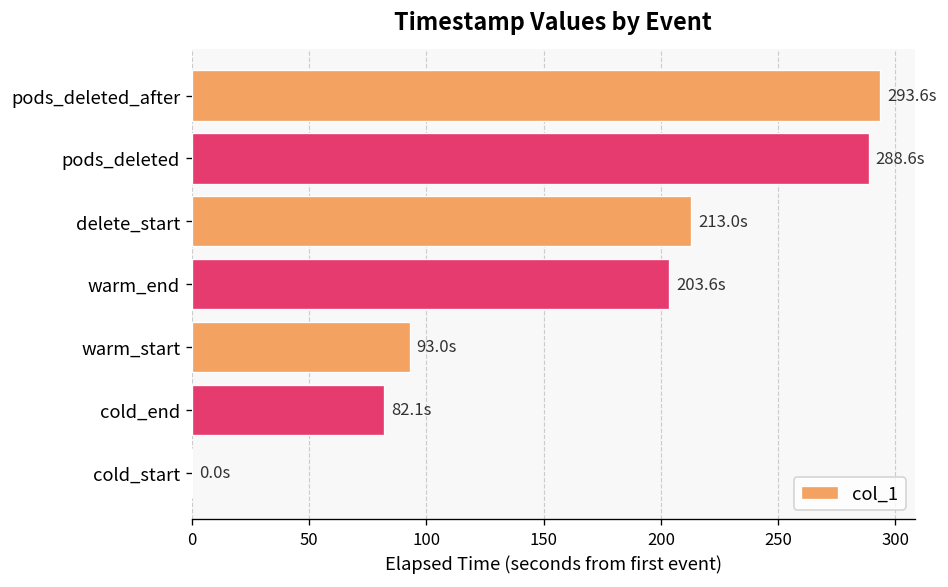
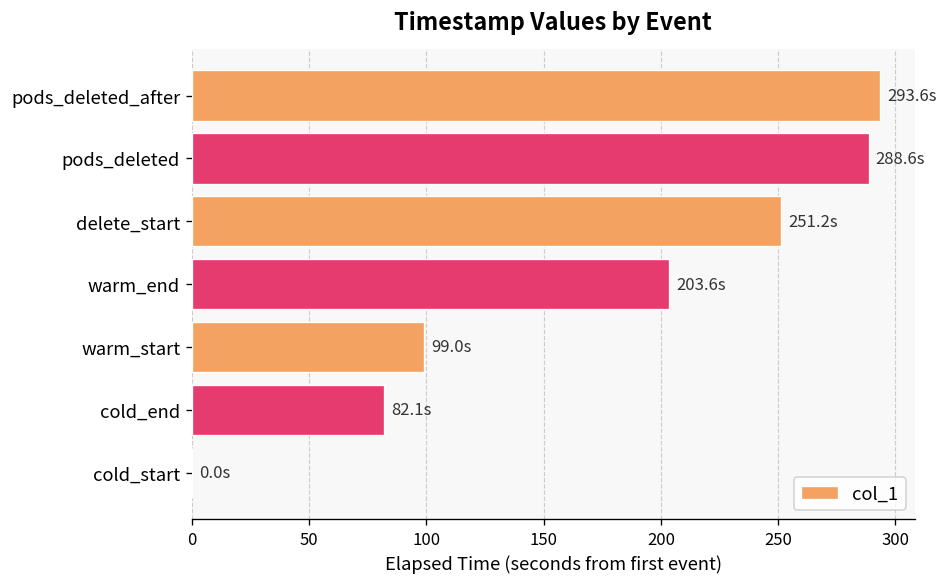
  {
    "pods_deleted_after": "293.6s",
    "pods_deleted": "288.6s",
-   "delete_start": "213.0s",
+   "delete_start": "251.2s",
    "warm_end": "203.6s",
-   "warm_start": "93.0s",
+   "warm_start": "99.0s",
    "cold_end": "82.1s",
    "cold_start": "0.0s"
  }
